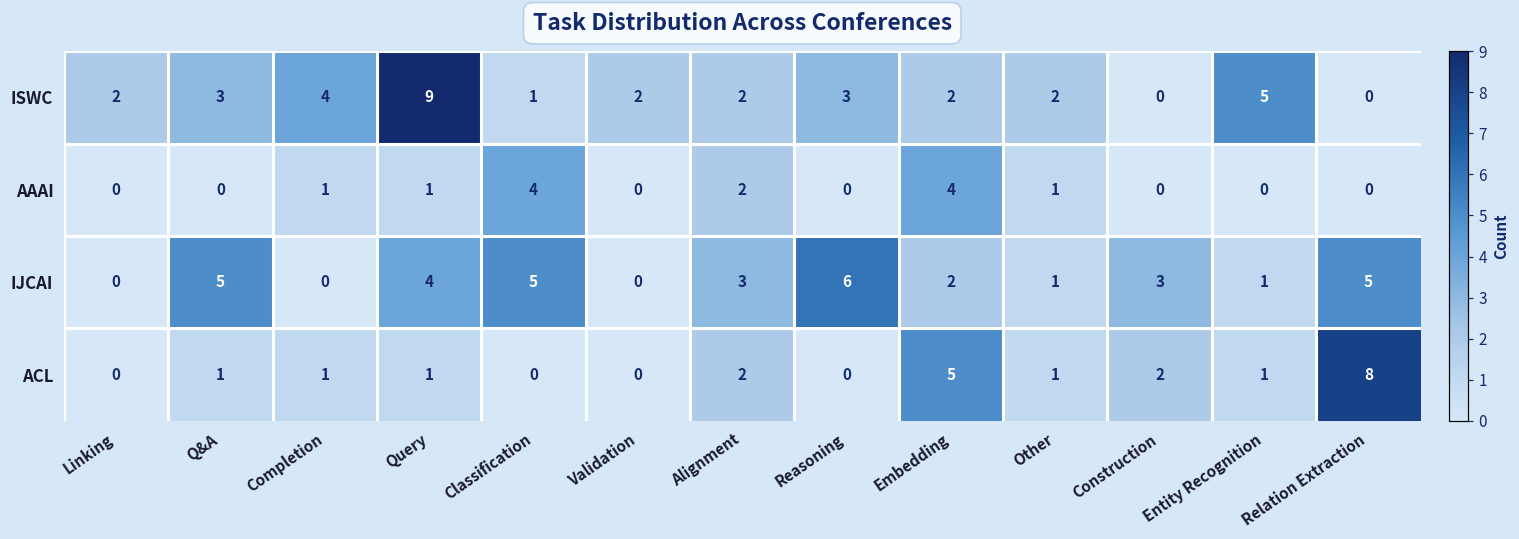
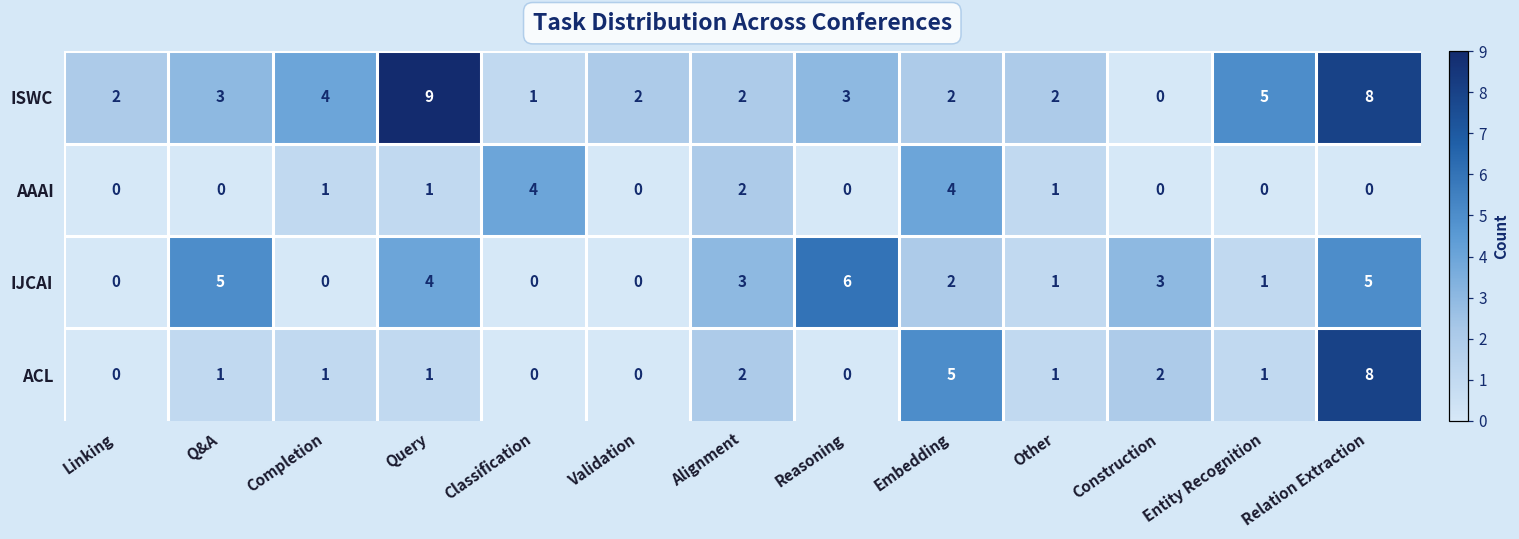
  {
    "ISWC": {
      "Linking": 2,
      "Q&A": 3,
      "Completion": 4,
      "Query": 9,
      "Classification": 1,
      "Validation": 2,
      "Alignment": 2,
      "Reasoning": 3,
      "Embedding": 2,
      "Other": 2,
      "Construction": 0,
      "Entity Recognition": 5,
-     "Relation Extraction": 0
+     "Relation Extraction": 8
    },
    "AAAI": {
      "Linking": 0,
      "Q&A": 0,
      "Completion": 1,
      "Query": 1,
      "Classification": 4,
      "Validation": 0,
      "Alignment": 2,
      "Reasoning": 0,
      "Embedding": 4,
      "Other": 1,
      "Construction": 0,
      "Entity Recognition": 0,
      "Relation Extraction": 0
    },
    "IJCAI": {
      "Linking": 0,
      "Q&A": 5,
      "Completion": 0,
      "Query": 4,
-     "Classification": 5,
+     "Classification": 0,
      "Validation": 0,
      "Alignment": 3,
      "Reasoning": 6,
      "Embedding": 2,
      "Other": 1,
      "Construction": 3,
      "Entity Recognition": 1,
      "Relation Extraction": 5
    },
    "ACL": {
      "Linking": 0,
      "Q&A": 1,
      "Completion": 1,
      "Query": 1,
      "Classification": 0,
      "Validation": 0,
      "Alignment": 2,
      "Reasoning": 0,
      "Embedding": 5,
      "Other": 1,
      "Construction": 2,
      "Entity Recognition": 1,
      "Relation Extraction": 8
    }
  }
